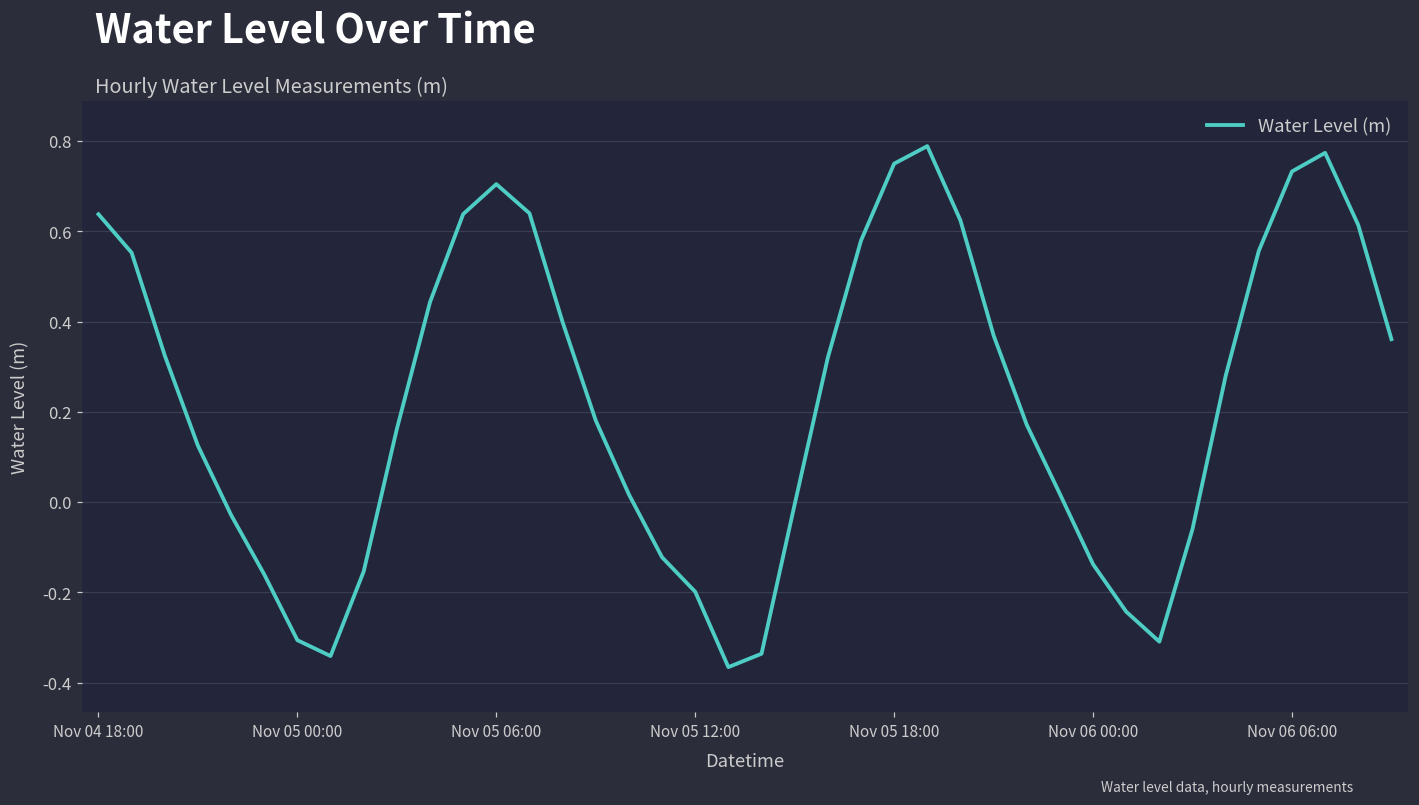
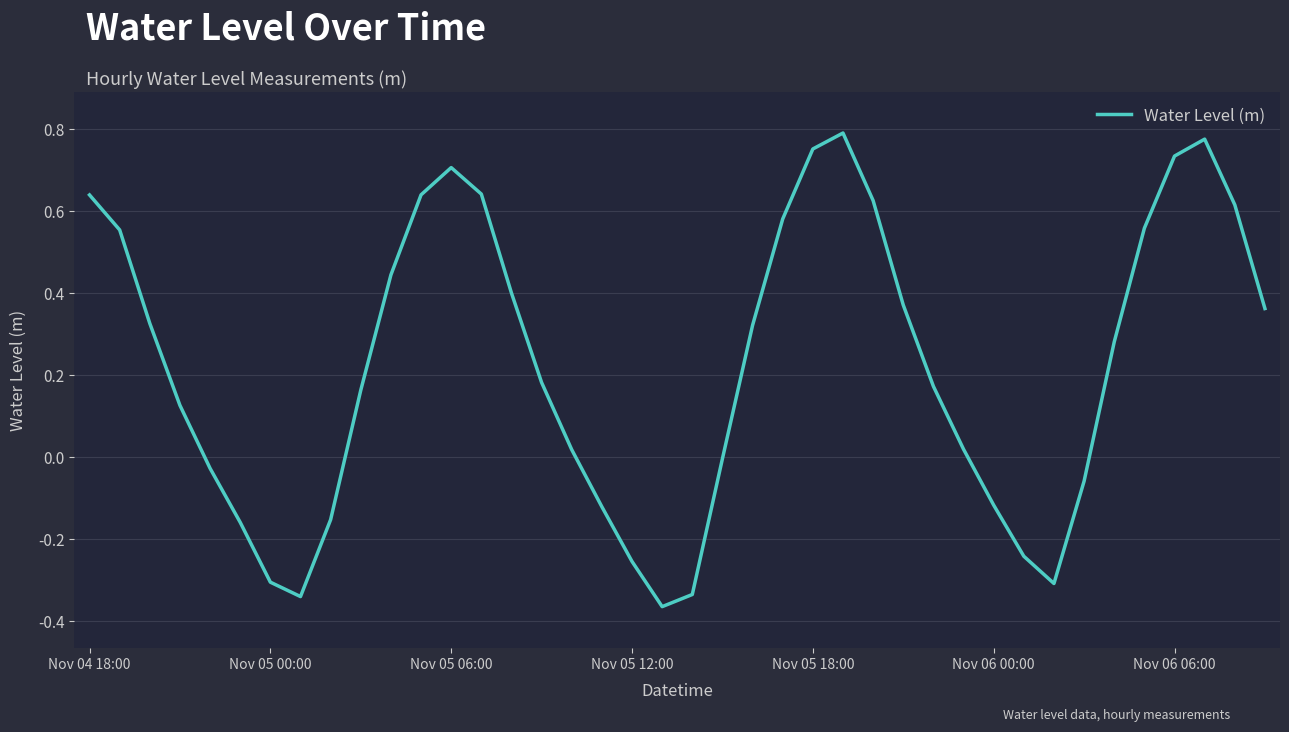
  {
    "Nov 04 18:00": 0.64,
    "Nov 05 00:00": -0.31,
    "Nov 05 06:00": 0.70,
-   "Nov 05 12:00": -0.20,
+   "Nov 05 12:00": -0.26,
    "Nov 05 18:00": 0.75,
-   "Nov 06 00:00": -0.14,
+   "Nov 06 00:00": -0.12,
    "Nov 06 06:00": 0.73
  }
